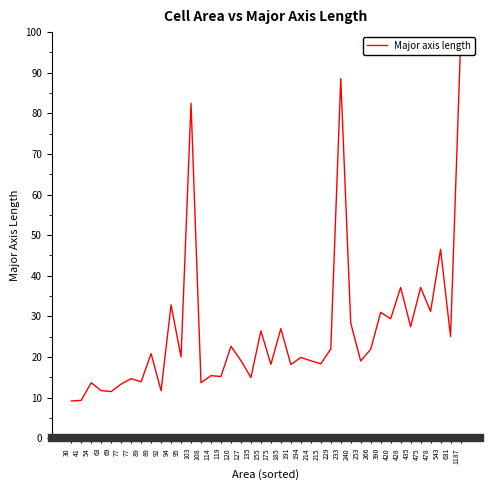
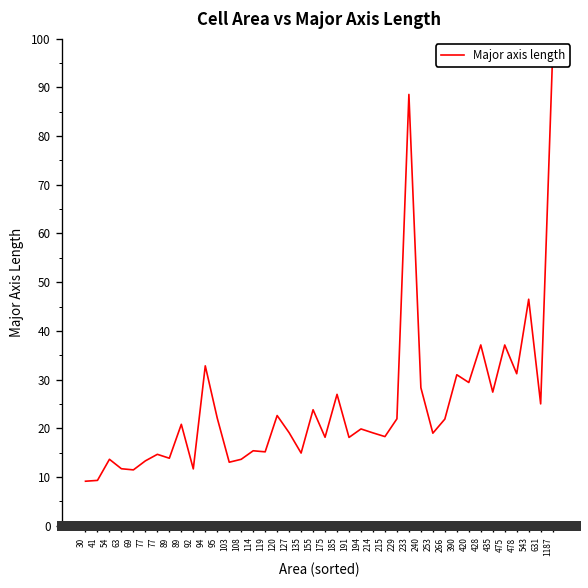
  {
    "30": 9,
    "41": 9,
    "54": 14,
    "63": 12,
    "69": 11,
    "92": 12,
    "94": 33,
-   "95": 20,
-   "103": 82,
+   "95": 22,
+   "103": 13,
    "108": 14,
    "114": 15,
    "119": 15,
    "120": 23,
    "127": 19,
    "135": 15,
-   "155": 26,
+   "155": 24,
    "175": 18,
    "185": 27,
    "191": 18,
    "194": 20,
    "214": 19,
    "215": 18,
    "229": 22,
    "233": 89,
    "240": 28,
    "253": 19,
    "266": 22,
    "390": 31,
    "420": 29,
    "428": 37,
    "435": 27,
    "475": 37,
    "478": 31,
    "543": 47,
    "631": 25
  }
